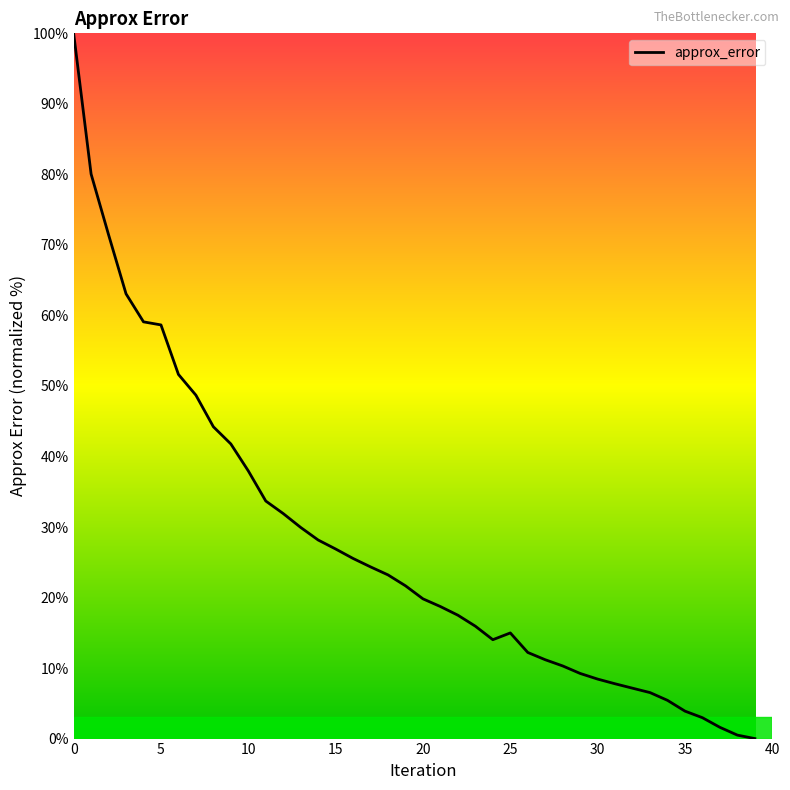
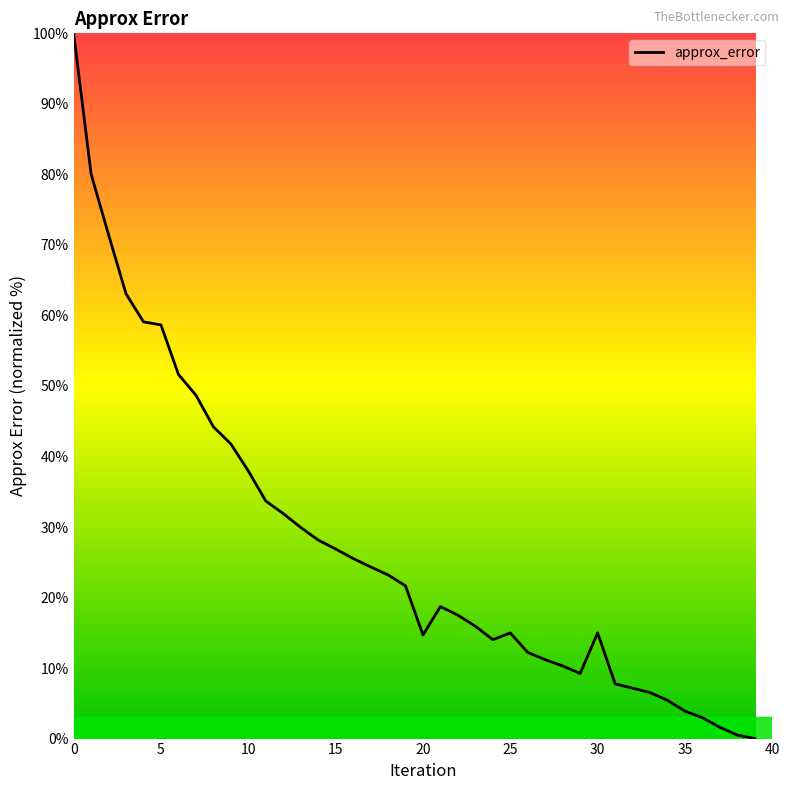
  {
    "0": "100%",
    "5": "59%",
    "10": "38%",
    "15": "27%",
-   "20": "20%",
+   "20": "15%",
    "25": "15%",
-   "30": "8%",
+   "30": "15%",
    "35": "4%"
  }
